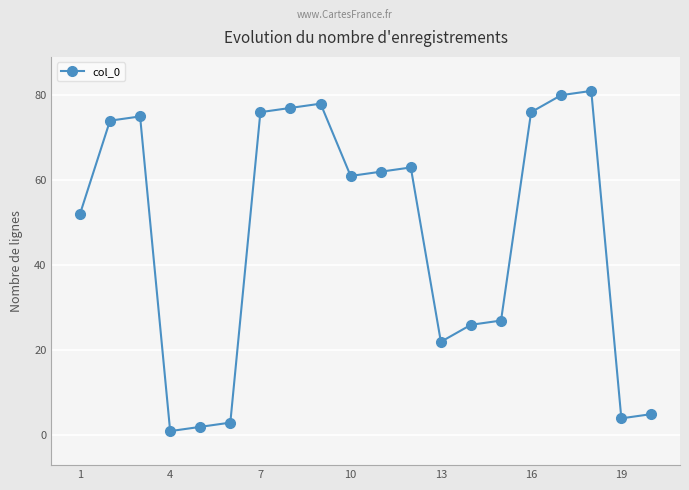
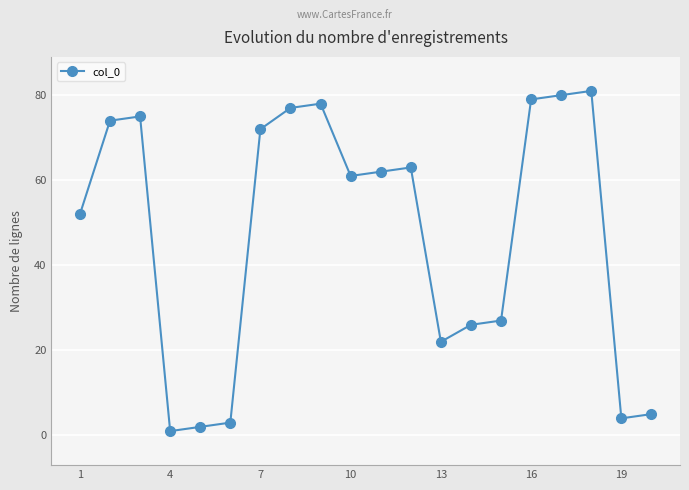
  {
    "1": 52,
    "4": 1,
-   "7": 76,
+   "7": 72,
    "10": 61,
    "13": 22,
-   "16": 76,
+   "16": 79,
    "19": 4
  }
